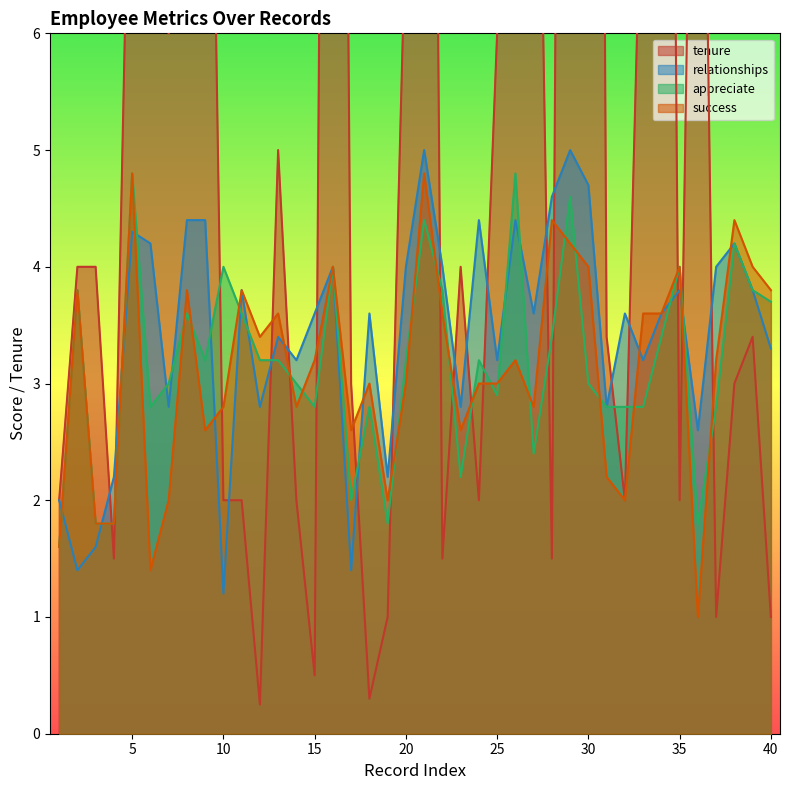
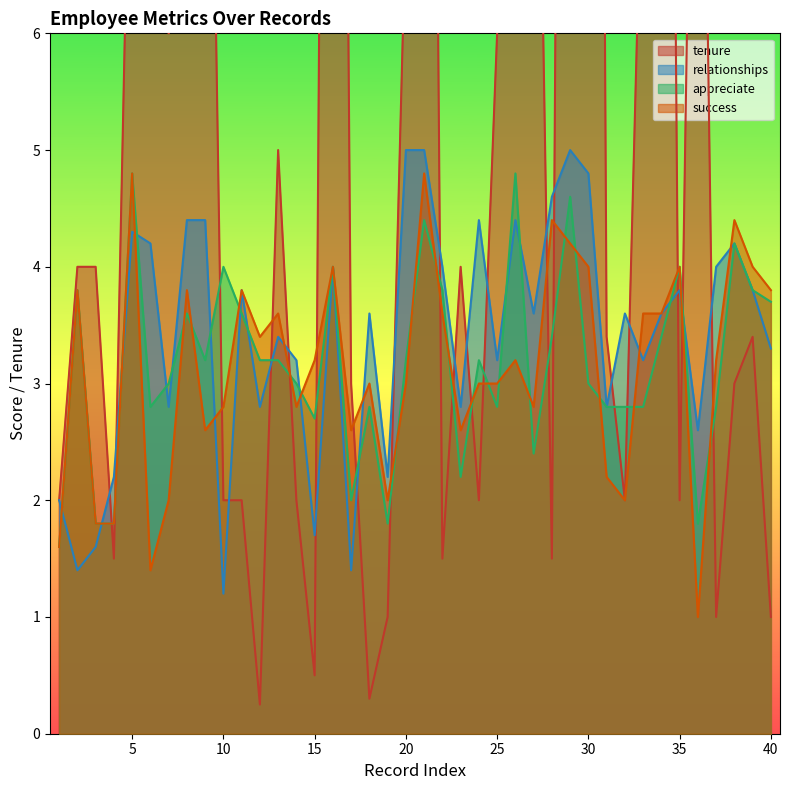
  {
    "relationships": {
      "5": 4.3,
      "10": 1.2,
-     "15": 3.6,
-     "20": 4,
+     "15": 1.7,
+     "20": 5,
      "25": 3.2,
-     "30": 4.7,
+     "30": 4.8,
      "35": 3.8,
      "40": 3.3
    },
    "appreciate": {
      "10": 4.0,
-     "15": 2.8,
+     "15": 2.7,
      "20": 3.2,
-     "25": 2.9,
+     "25": 2.8,
      "30": 3.0,
      "40": 3.7
    }
  }
